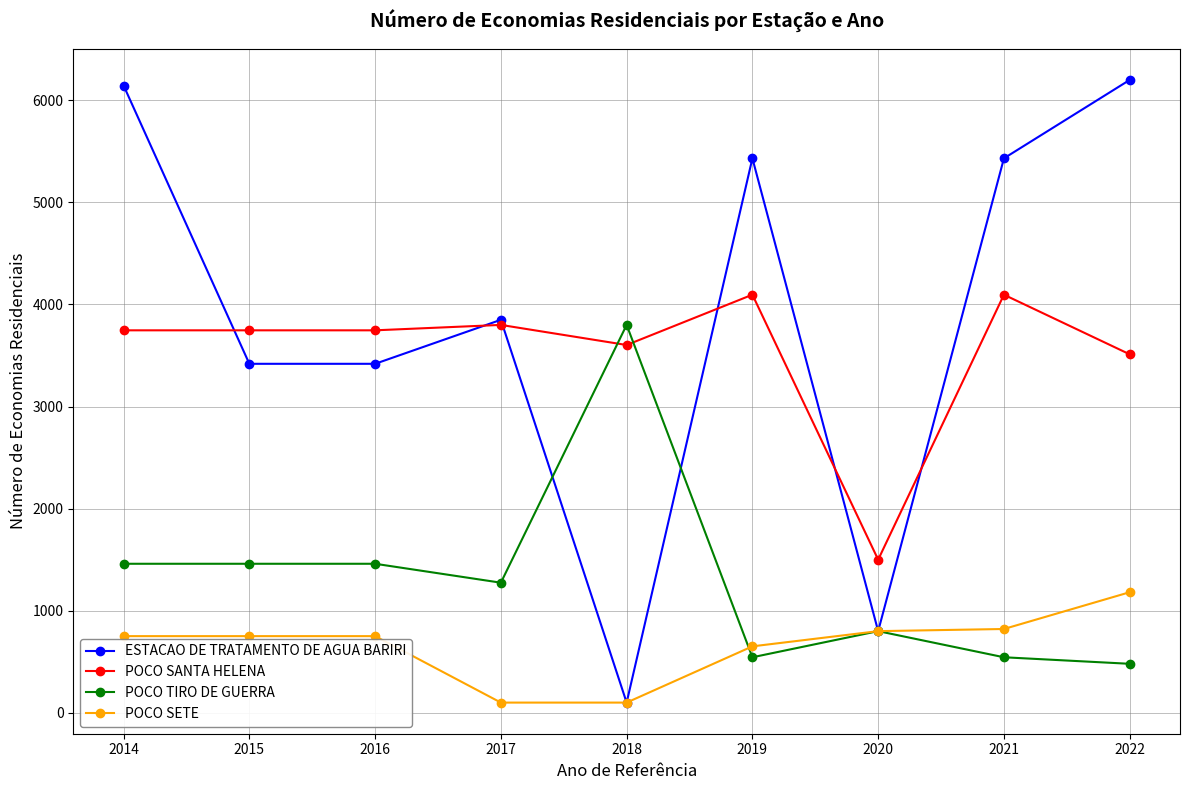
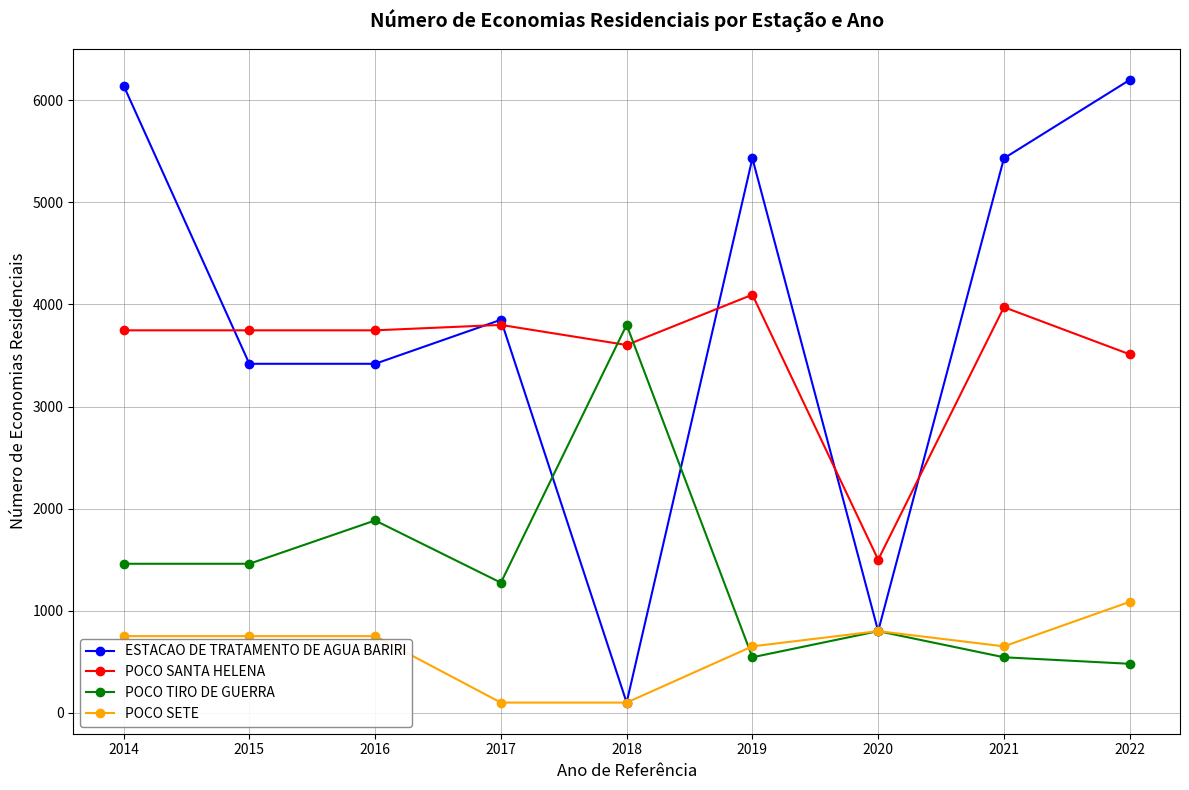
  {
    "ESTACAO DE TRATAMENTO DE AGUA BARIRI": {
      "2014": 6150,
      "2015": 3420,
      "2016": 3420,
      "2017": 3850,
      "2019": 5430,
      "2021": 5430,
      "2022": 6200
    },
    "POCO SANTA HELENA": {
      "2014": 3750,
      "2015": 3750,
      "2016": 3750,
      "2017": 3800,
      "2018": 3600,
      "2019": 4100,
      "2020": 1500,
-     "2021": 4100,
+     "2021": 3970,
      "2022": 3510
    },
    "POCO TIRO DE GUERRA": {
      "2014": 1460,
      "2015": 1460,
-     "2016": 1460,
+     "2016": 1880,
      "2017": 1270,
      "2018": 3800,
      "2019": 540,
      "2021": 540,
      "2022": 480
    },
    "POCO SETE": {
      "2014": 750,
      "2015": 750,
      "2016": 750,
      "2017": 100,
      "2019": 650,
-     "2021": 820,
-     "2022": 1180
+     "2021": 650,
+     "2022": 1090
    }
  }
